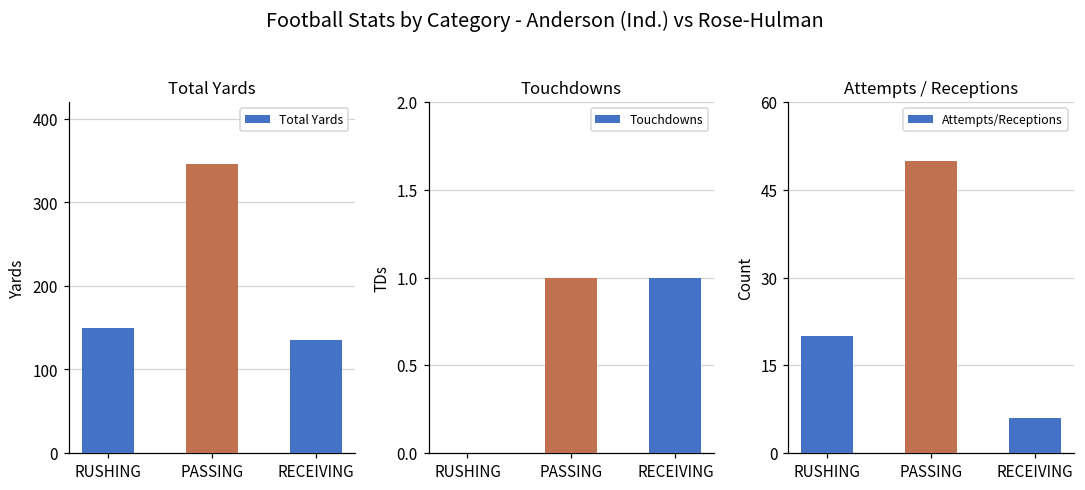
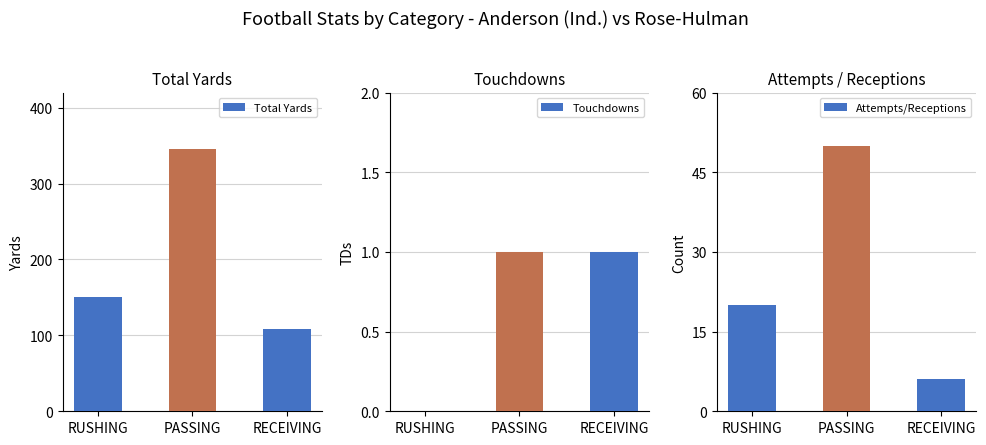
  {
    "Total Yards": {
      "RUSHING": 150,
      "PASSING": 350,
-     "RECEIVING": 140
+     "RECEIVING": 110
    },
    "Touchdowns": {
      "RUSHING": 0.00,
      "PASSING": 1.00,
      "RECEIVING": 1.00
    },
    "Attempts / Receptions": {
      "RUSHING": 20,
      "PASSING": 50,
      "RECEIVING": 6
    }
  }
